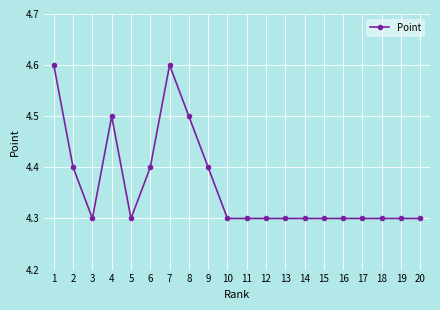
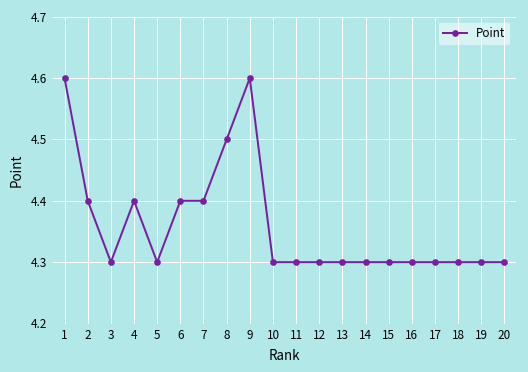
  {
    "1": 4.6,
    "2": 4.4,
    "3": 4.3,
-   "4": 4.5,
+   "4": 4.4,
    "5": 4.3,
    "6": 4.4,
-   "7": 4.6,
+   "7": 4.4,
    "8": 4.5,
-   "9": 4.4,
+   "9": 4.6,
    "10": 4.3,
    "11": 4.3,
    "12": 4.3,
    "13": 4.3,
    "14": 4.3,
    "15": 4.3,
    "16": 4.3,
    "17": 4.3,
    "18": 4.3,
    "19": 4.3,
    "20": 4.3
  }
